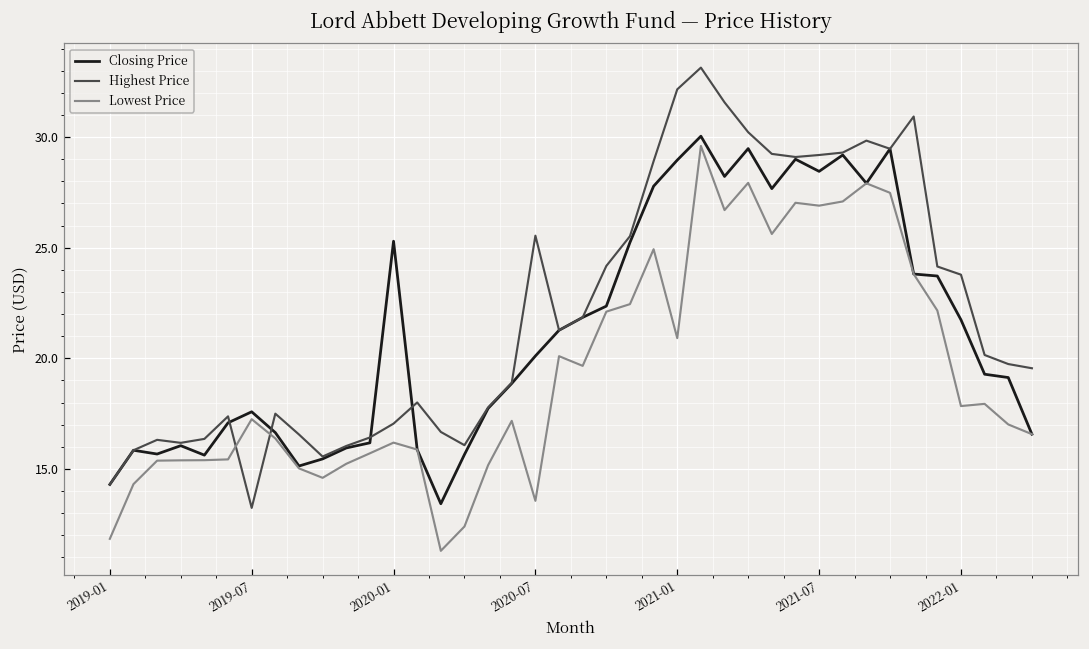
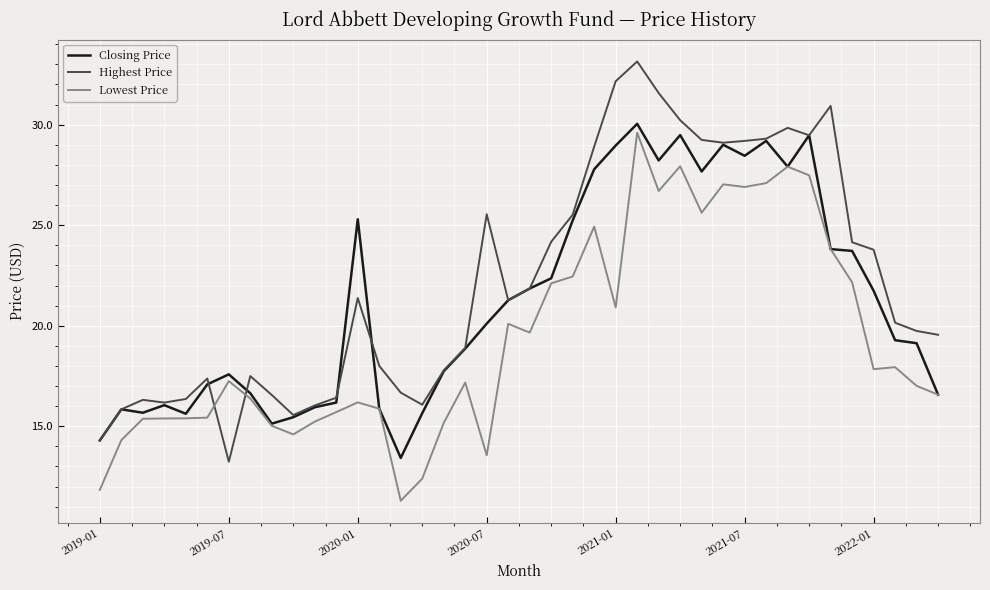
  {
    "Closing Price": {
      "2019-07": 17.6,
      "2020-01": 25.3,
      "2020-07": 20.1,
      "2021-01": 29.0,
      "2021-07": 28.5,
      "2022-01": 21.7
    },
    "Highest Price": {
      "2019-07": 13.2,
-     "2020-01": 17.0,
+     "2020-01": 21.4,
      "2020-07": 25.5,
      "2021-01": 32.2,
      "2021-07": 29.2,
      "2022-01": 23.8
    },
    "Lowest Price": {
      "2019-01": 11.8,
      "2019-07": 17.2,
      "2020-01": 16.2,
      "2020-07": 13.6,
      "2021-01": 20.9,
      "2021-07": 26.9,
      "2022-01": 17.8
    }
  }
